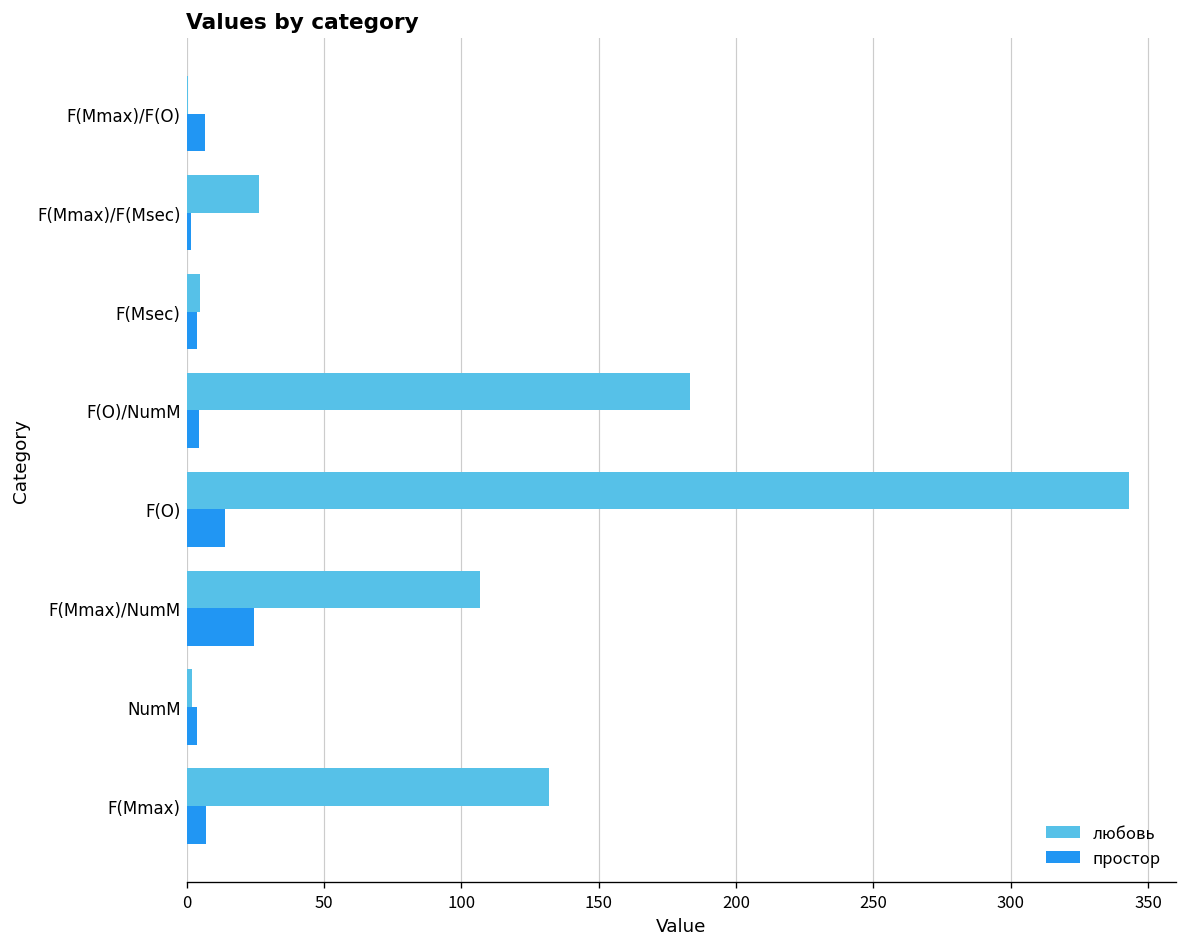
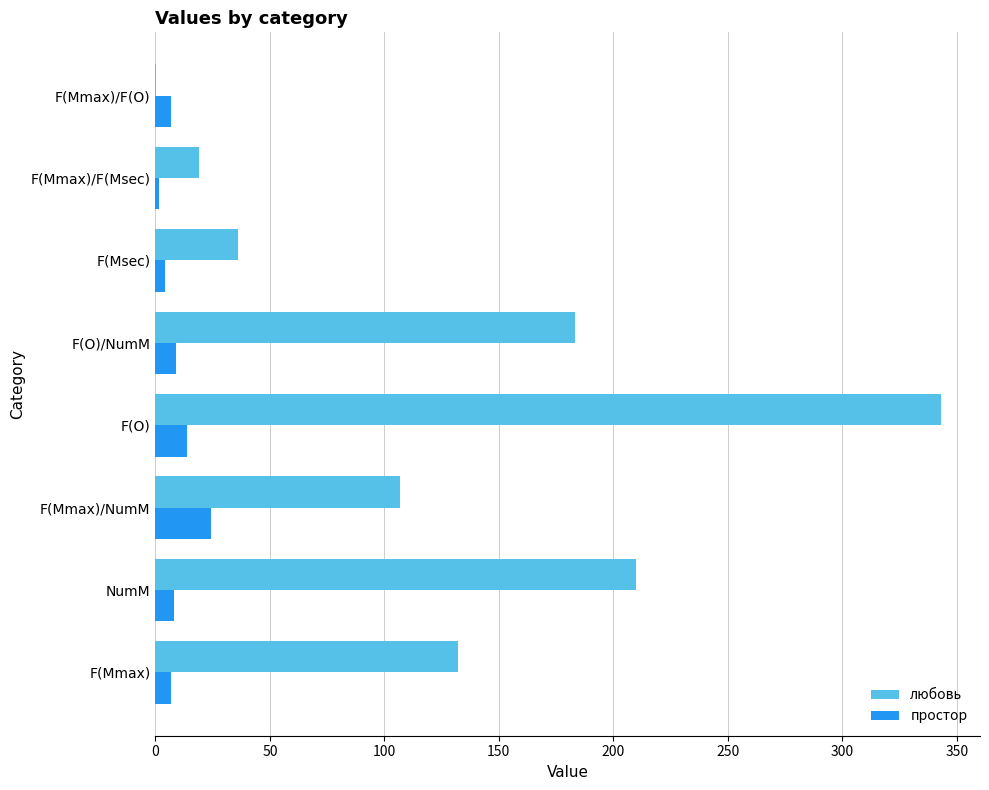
  {
    "любовь": {
-     "F(Mmax)/F(Msec)": 26,
-     "F(Msec)": 5,
+     "F(Mmax)/F(Msec)": 19,
+     "F(Msec)": 36,
      "F(O)/NumM": 183,
      "F(O)": 343,
      "F(Mmax)/NumM": 107,
-     "NumM": 2,
+     "NumM": 210,
      "F(Mmax)": 132
    },
    "простор": {
      "F(Mmax)/F(O)": 7,
      "F(Mmax)/F(Msec)": 2,
      "F(Msec)": 4,
-     "F(O)/NumM": 5,
+     "F(O)/NumM": 9,
      "F(O)": 14,
      "F(Mmax)/NumM": 24,
-     "NumM": 4,
+     "NumM": 8,
      "F(Mmax)": 7
    }
  }
